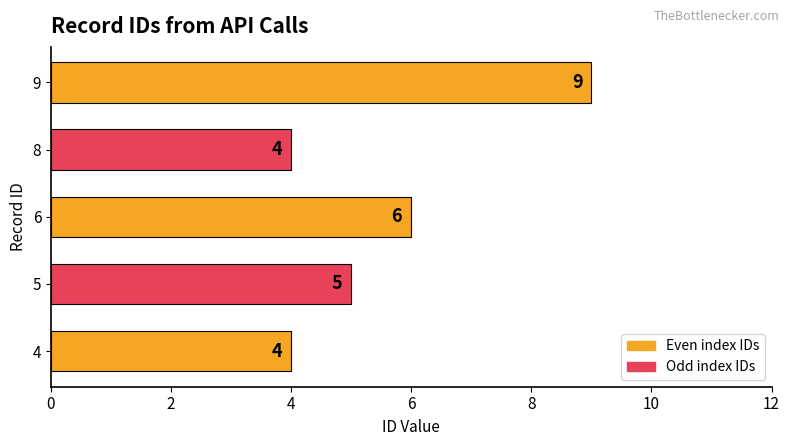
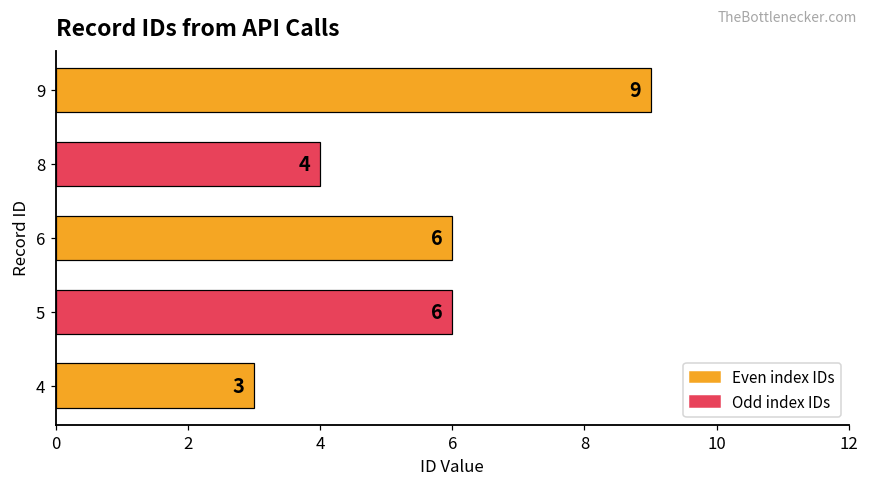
  {
    "9": 9,
    "8": 4,
    "6": 6,
-   "5": 5,
-   "4": 4
+   "5": 6,
+   "4": 3
  }
